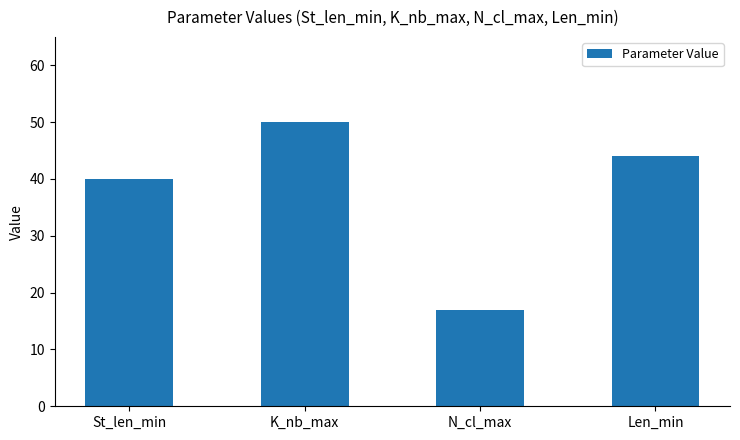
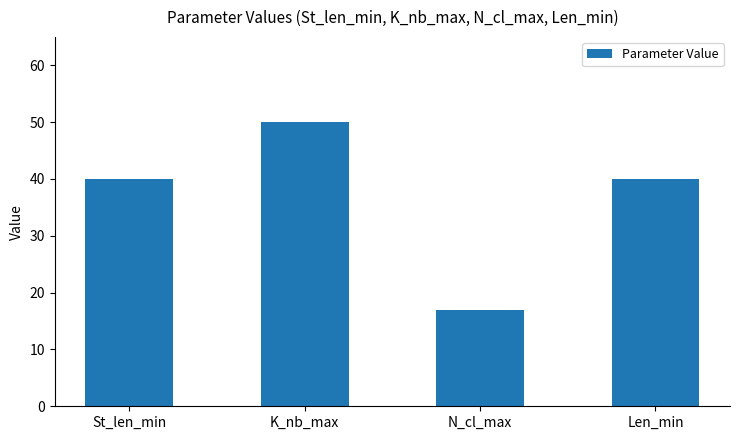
  {
    "St_len_min": 40,
    "K_nb_max": 50,
    "N_cl_max": 17,
-   "Len_min": 44
+   "Len_min": 40
  }
